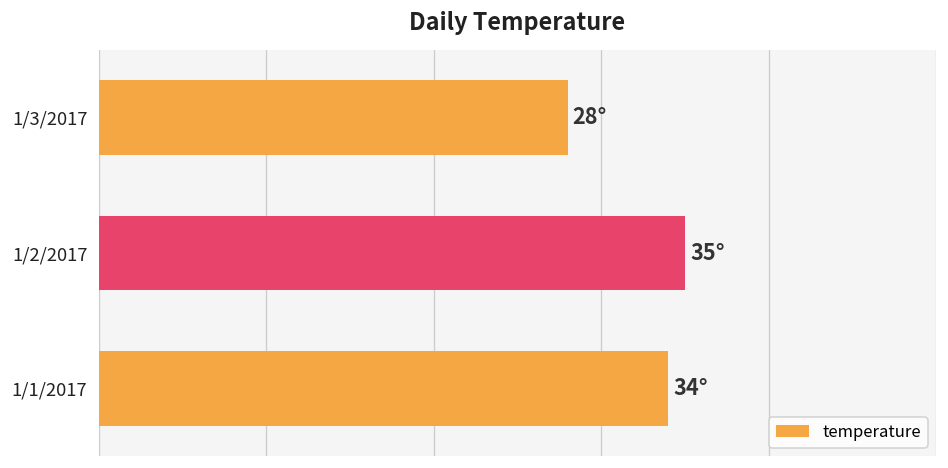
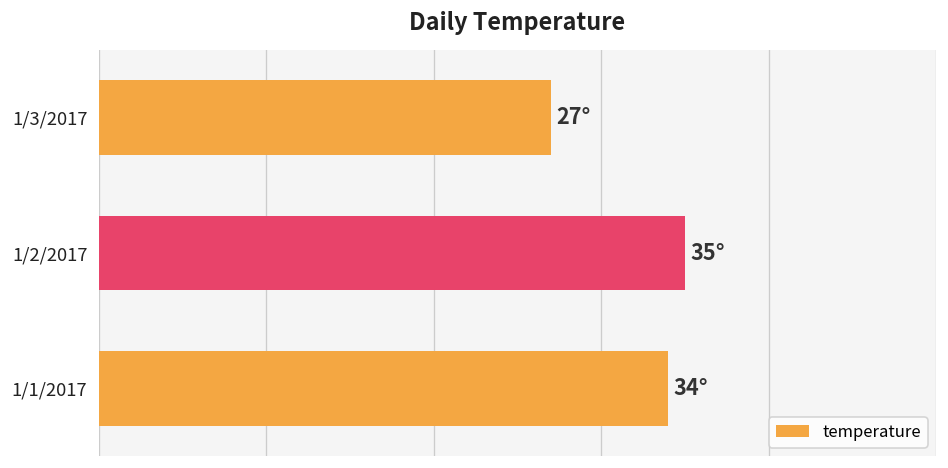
  {
-   "1/3/2017": "28°",
+   "1/3/2017": "27°",
    "1/2/2017": "35°",
    "1/1/2017": "34°"
  }
